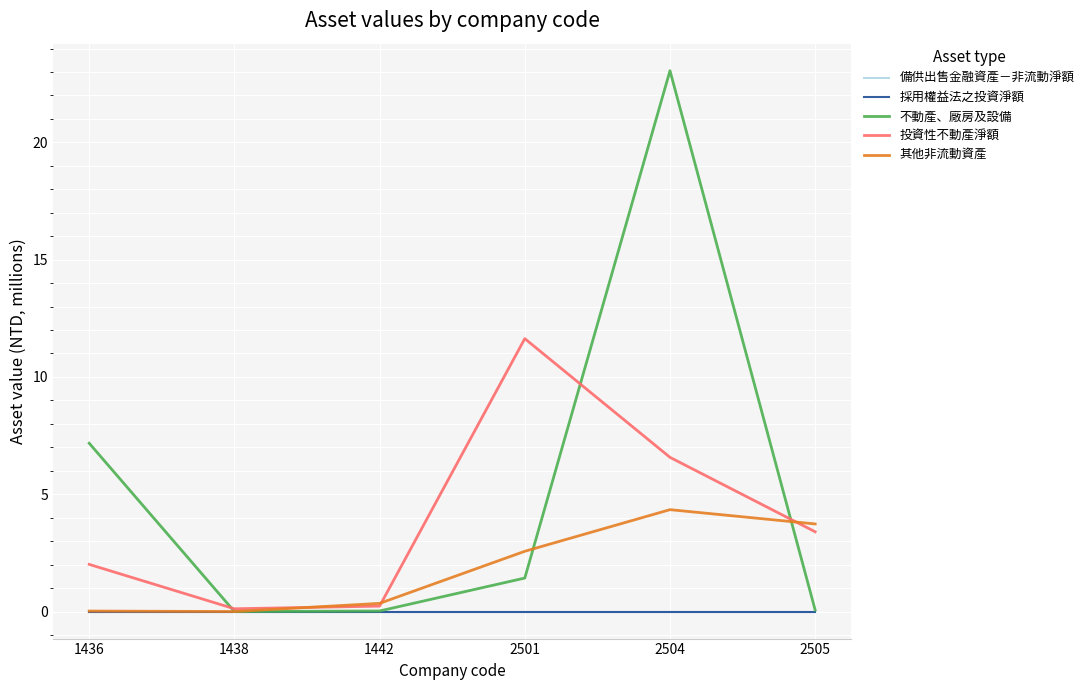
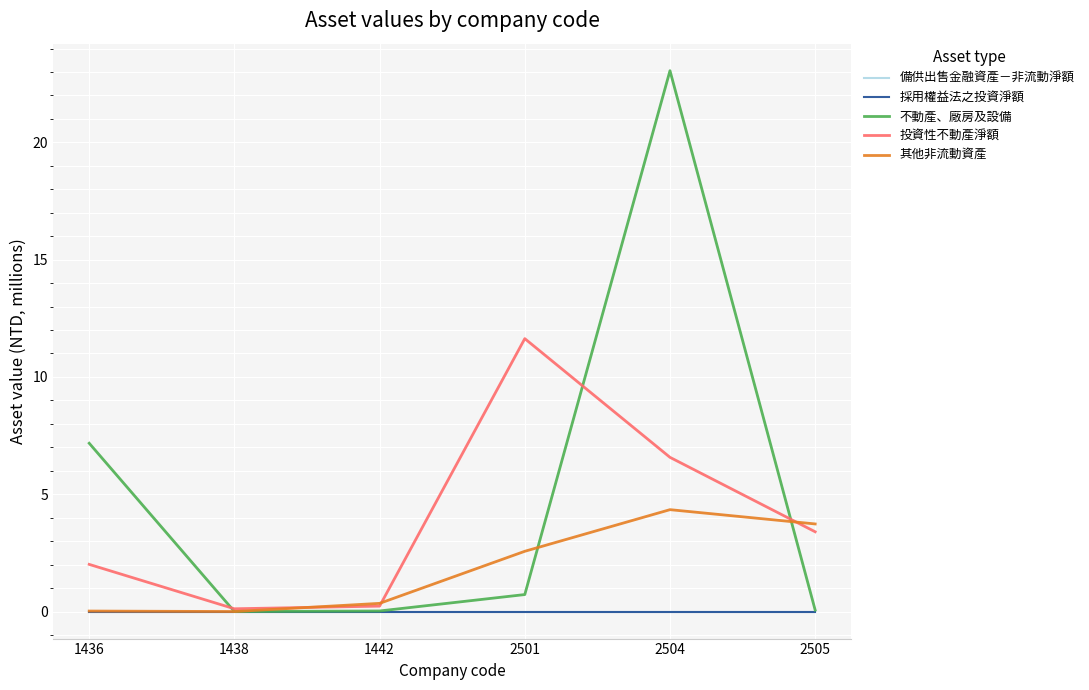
  {
    "採用權益法之投資淨額": {
      "2501": 0.0,
      "2504": 0.0
    },
    "不動產、廠房及設備": {
      "1436": 7.2,
-     "2501": 1.4,
+     "2501": 0.7,
      "2504": 23.1
    },
    "投資性不動產淨額": {
      "1436": 2.0,
      "1438": 0.1,
      "1442": 0.2,
      "2501": 11.6,
      "2504": 6.6,
      "2505": 3.4
    },
    "其他非流動資產": {
      "1442": 0.3,
      "2501": 2.6,
      "2504": 4.3,
      "2505": 3.7
    }
  }
